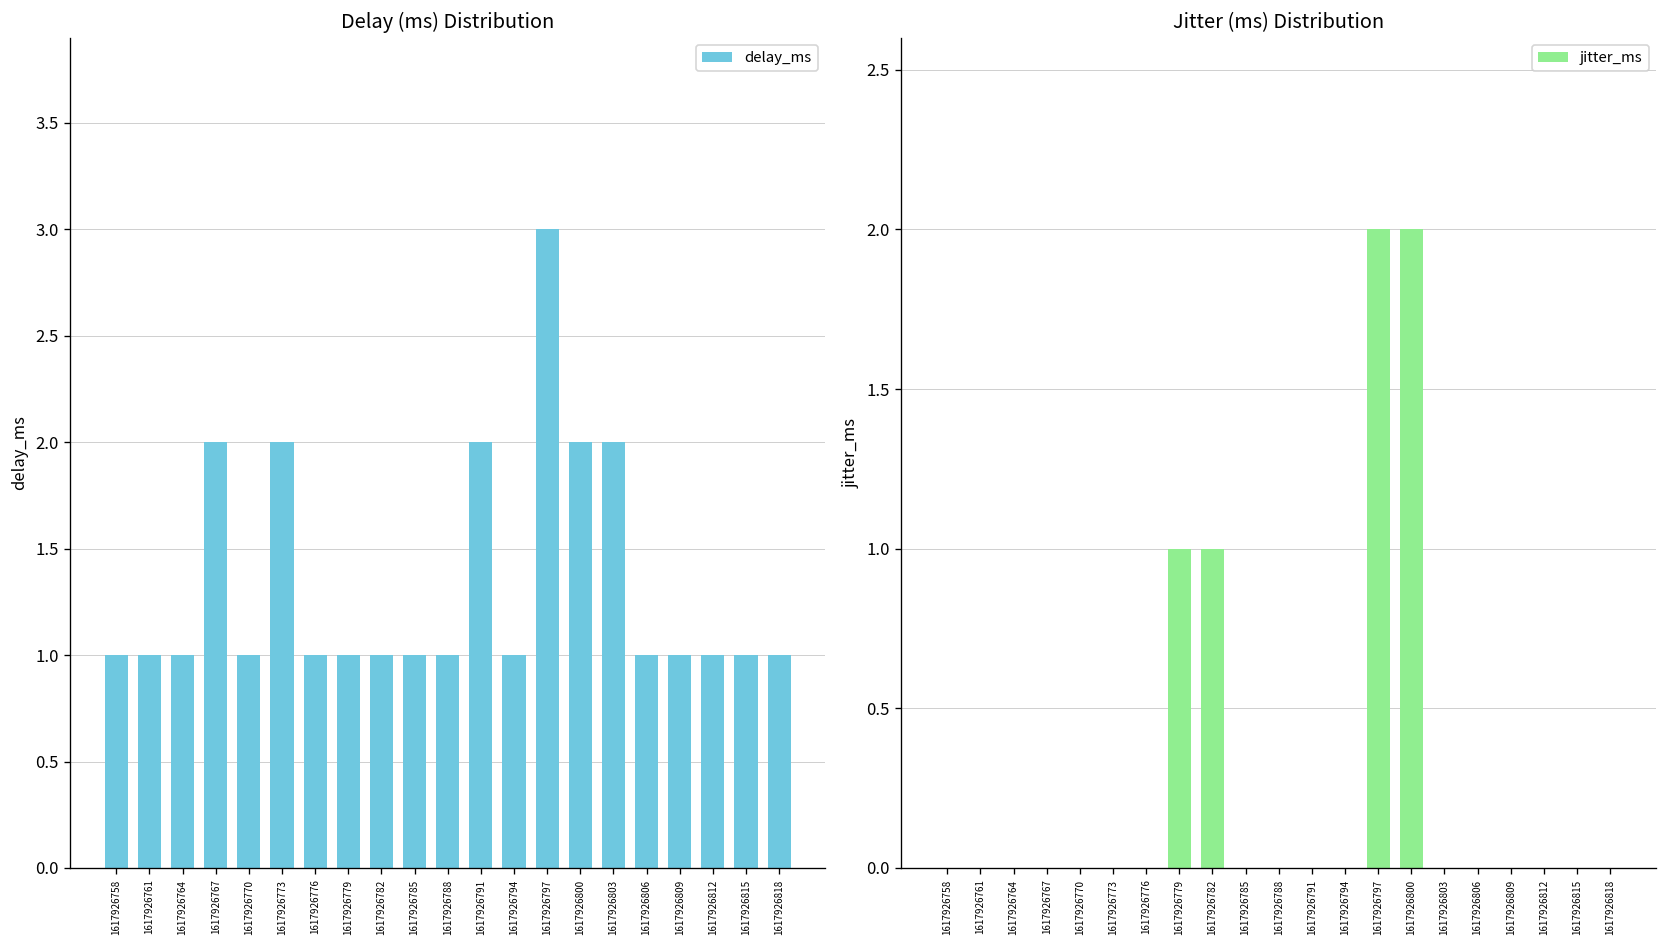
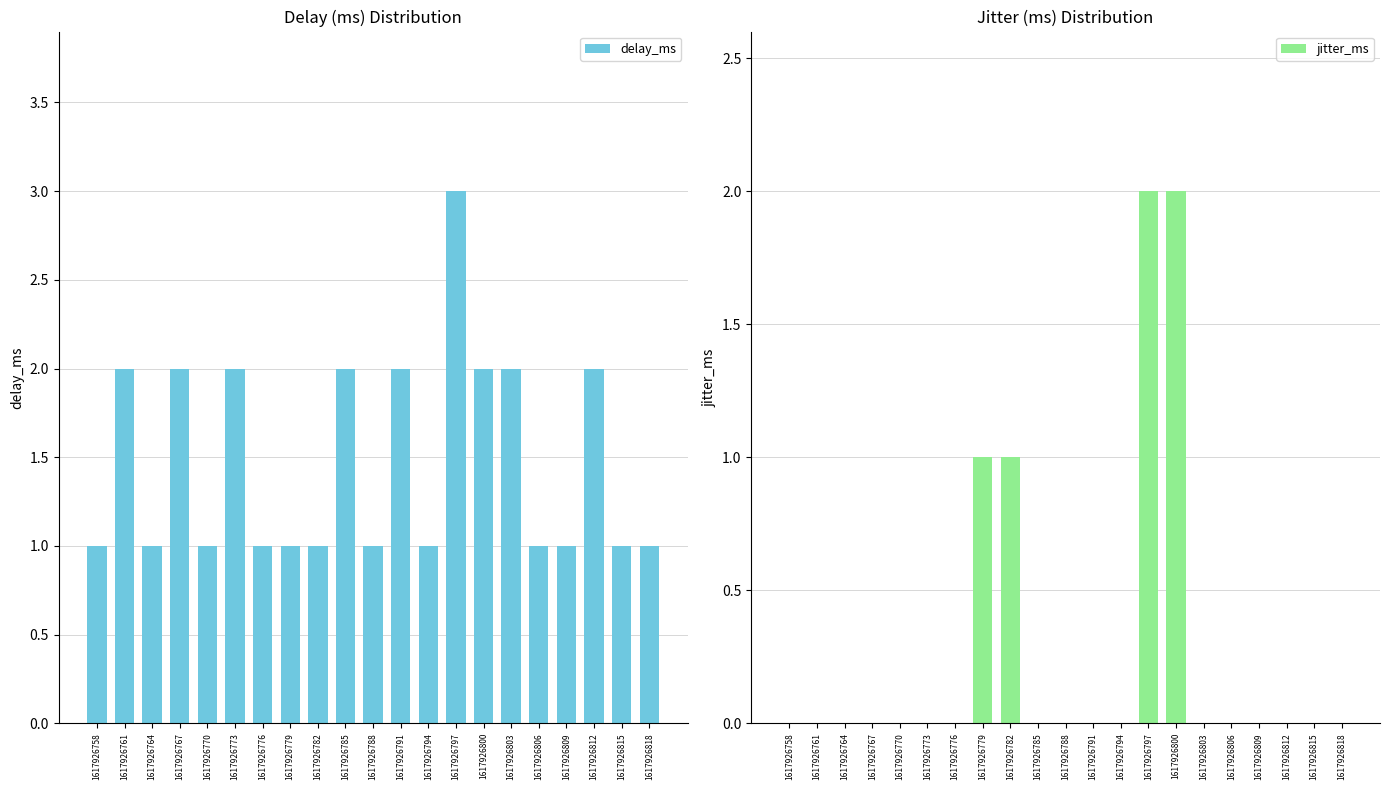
  {
    "Delay (ms) Distribution": {
      "1617926758": 1,
-     "1617926761": 1,
+     "1617926761": 2,
      "1617926764": 1,
      "1617926767": 2,
      "1617926770": 1,
      "1617926773": 2,
      "1617926776": 1,
      "1617926779": 1,
      "1617926782": 1,
-     "1617926785": 1,
+     "1617926785": 2,
      "1617926788": 1,
      "1617926791": 2,
      "1617926794": 1,
      "1617926797": 3,
      "1617926800": 2,
      "1617926803": 2,
      "1617926806": 1,
      "1617926809": 1,
-     "1617926812": 1,
+     "1617926812": 2,
      "1617926815": 1,
      "1617926818": 1
    },
    "Jitter (ms) Distribution": {
      "1617926758": 0.00,
      "1617926761": 0.00,
      "1617926764": 0.00,
      "1617926767": 0.00,
      "1617926770": 0.00,
      "1617926773": 0.00,
      "1617926776": 0.00,
      "1617926779": 1.00,
      "1617926782": 1.00,
      "1617926785": 0.00,
      "1617926788": 0.00,
      "1617926791": 0.00,
      "1617926794": 0.00,
      "1617926797": 2.00,
      "1617926800": 2.00,
      "1617926803": 0.00,
      "1617926806": 0.00,
      "1617926809": 0.00,
      "1617926812": 0.00,
      "1617926815": 0.00,
      "1617926818": 0.00
    }
  }
